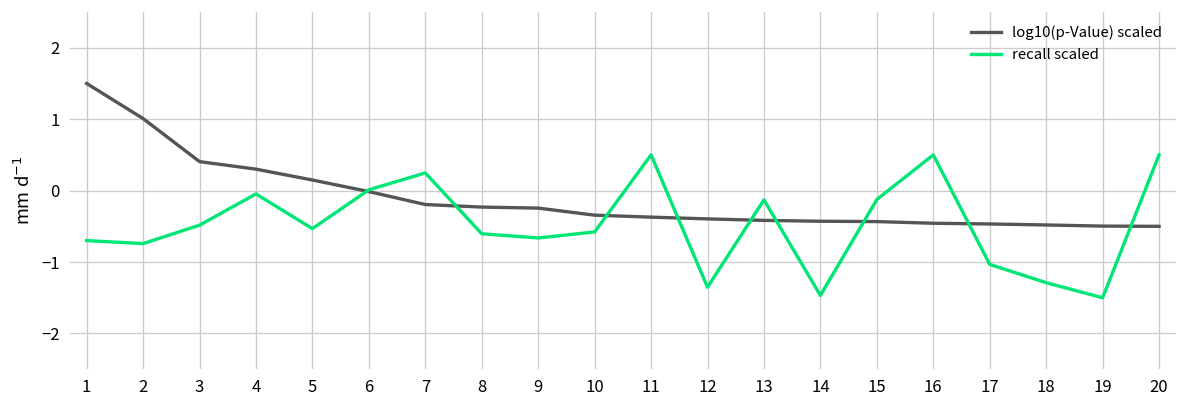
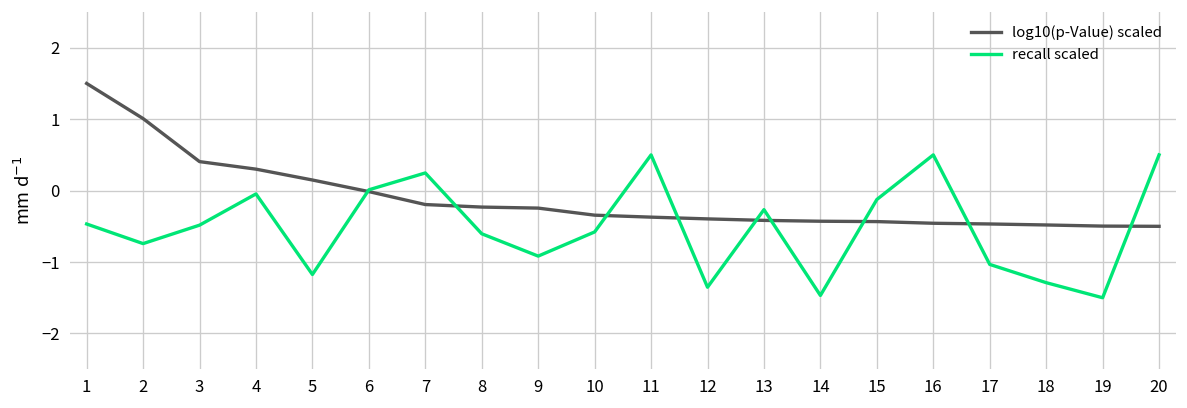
  {
    "log10(p-Value) scaled": {
      "1": 1.5,
      "2": 1.0,
      "3": 0.4,
      "4": 0.3,
      "5": 0.1,
      "7": -0.2,
      "8": -0.2,
      "9": -0.2,
      "10": -0.3,
      "11": -0.4,
      "12": -0.4,
      "13": -0.4,
      "14": -0.4,
      "15": -0.4,
      "16": -0.5,
      "17": -0.5,
      "18": -0.5,
      "19": -0.5,
      "20": -0.5
    },
    "recall scaled": {
-     "1": -0.7,
+     "1": -0.5,
      "2": -0.7,
      "3": -0.5,
      "4": 0.0,
-     "5": -0.5,
+     "5": -1.2,
      "7": 0.2,
      "8": -0.6,
-     "9": -0.7,
+     "9": -0.9,
      "10": -0.6,
      "11": 0.5,
      "12": -1.4,
-     "13": -0.1,
+     "13": -0.3,
      "14": -1.5,
      "15": -0.1,
      "16": 0.5,
      "17": -1.0,
      "18": -1.3,
      "19": -1.5,
      "20": 0.5
    }
  }
